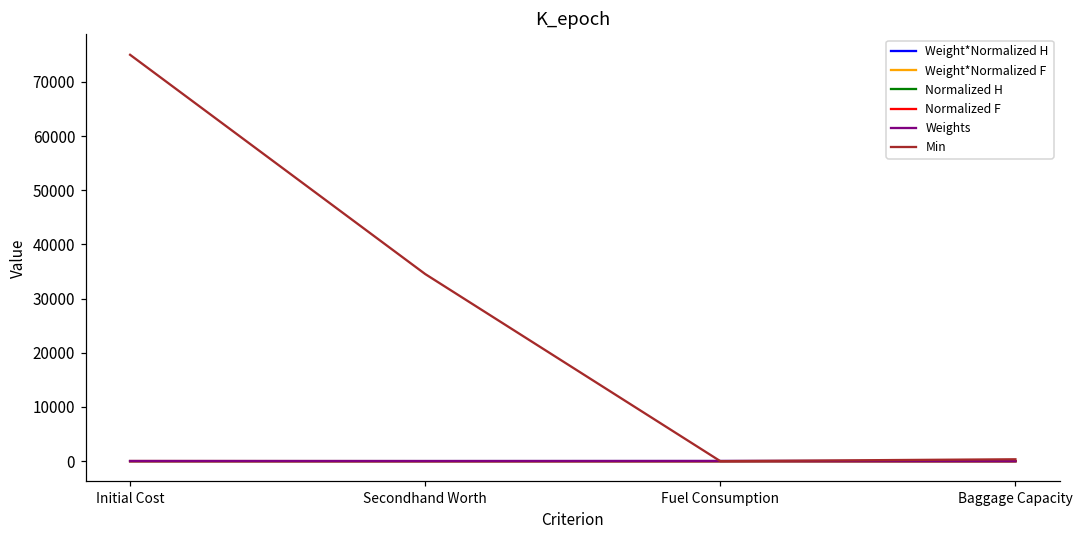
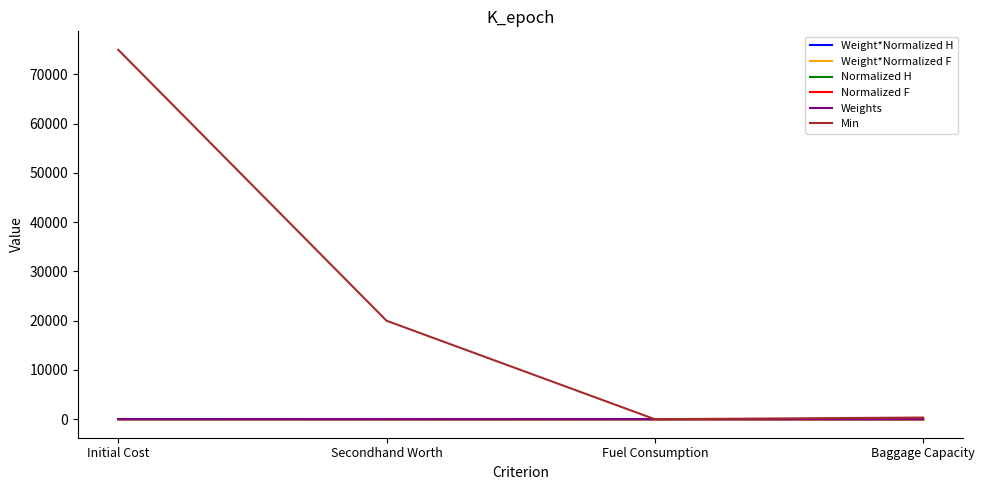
  {
    "Weights": {
      "Initial Cost": 0,
      "Secondhand Worth": 0
    },
    "Min": {
      "Initial Cost": 75000,
-     "Secondhand Worth": 35000
+     "Secondhand Worth": 20000
    }
  }
